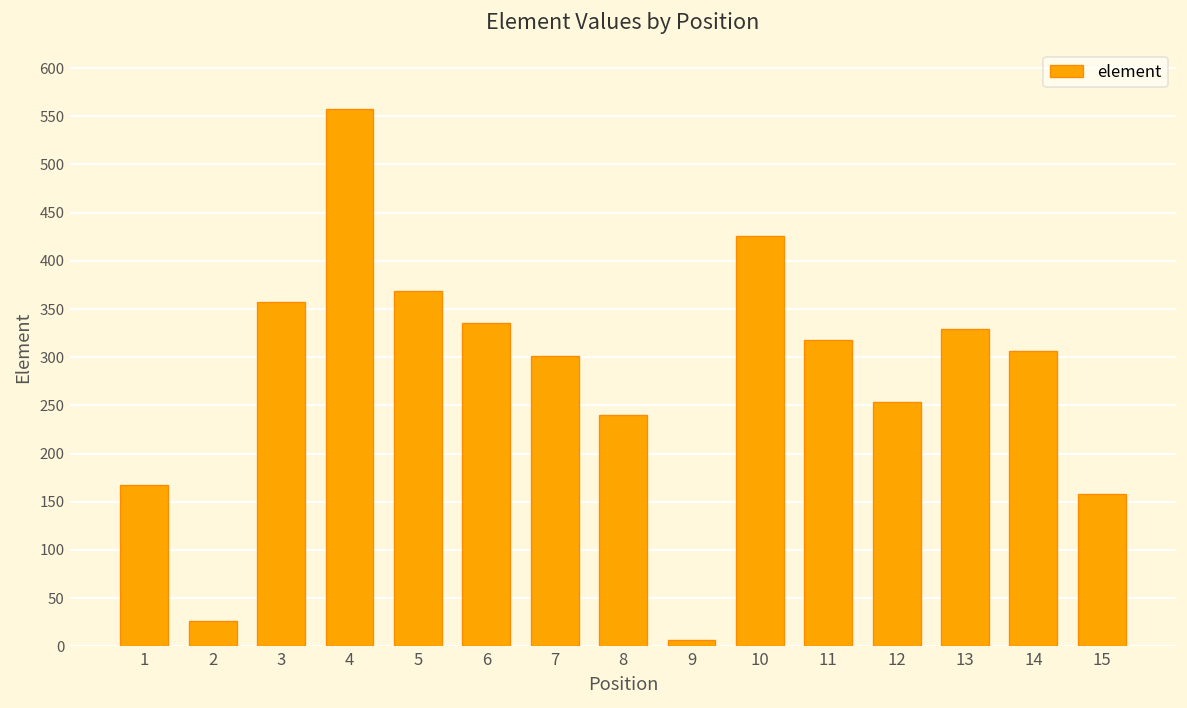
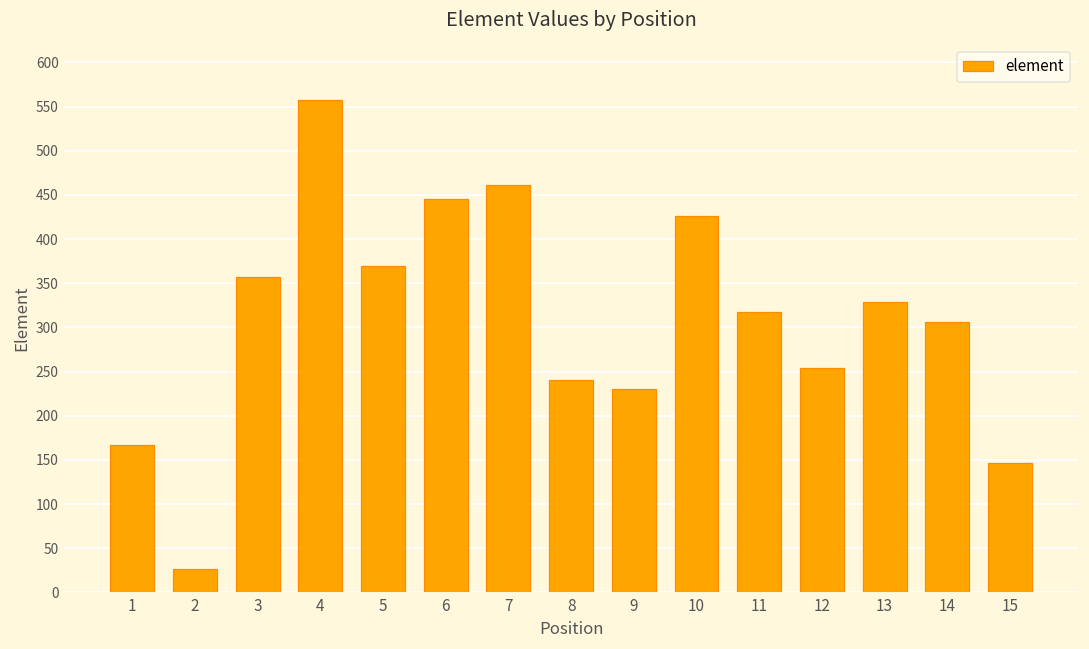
  {
    "1": 170,
    "2": 30,
    "3": 360,
    "4": 560,
    "5": 370,
-   "6": 340,
-   "7": 300,
+   "6": 450,
+   "7": 460,
    "8": 240,
-   "9": 10,
+   "9": 230,
    "10": 430,
    "11": 320,
    "12": 250,
    "13": 330,
    "14": 310,
-   "15": 160
+   "15": 150
  }
